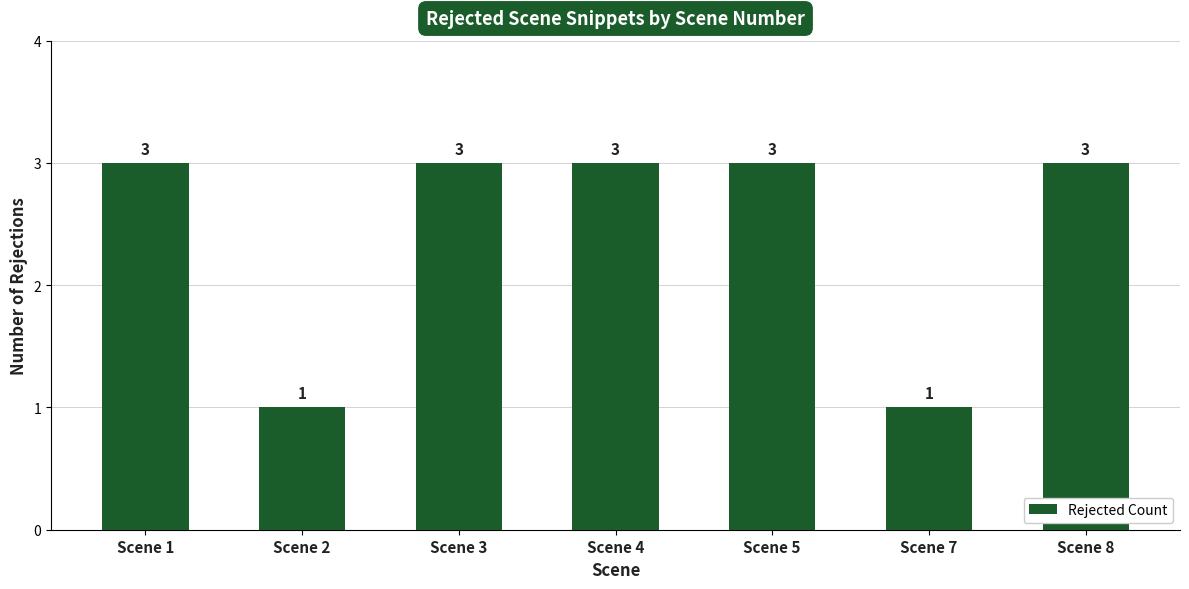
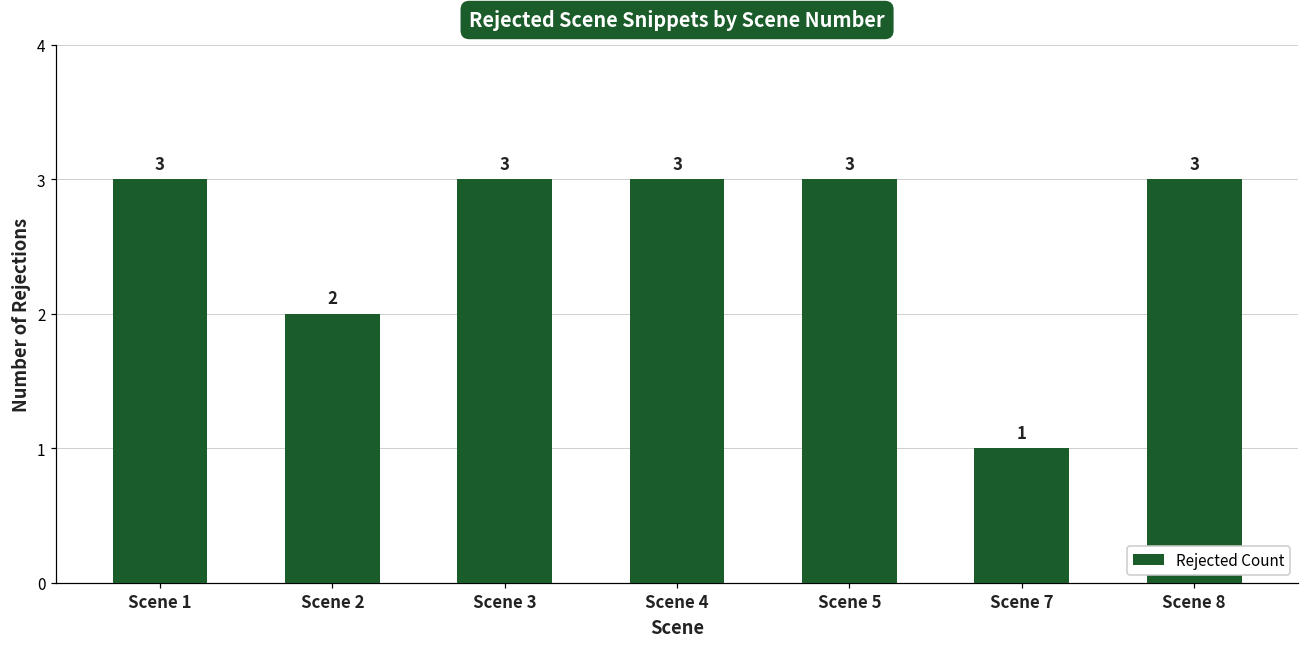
  {
    "Scene 1": 3,
-   "Scene 2": 1,
+   "Scene 2": 2,
    "Scene 3": 3,
    "Scene 4": 3,
    "Scene 5": 3,
    "Scene 7": 1,
    "Scene 8": 3
  }
